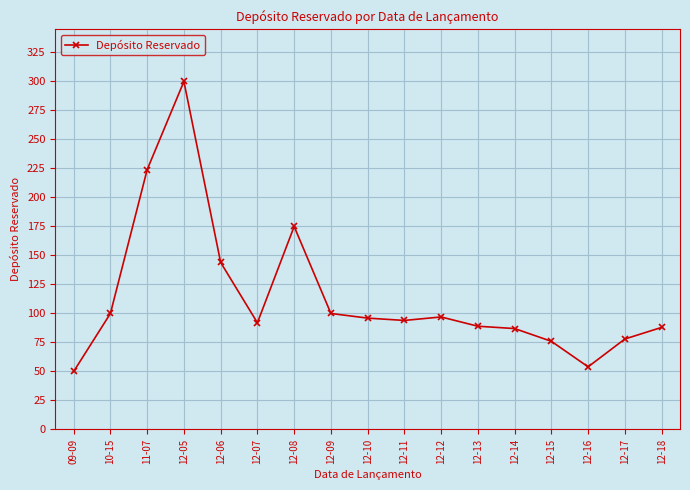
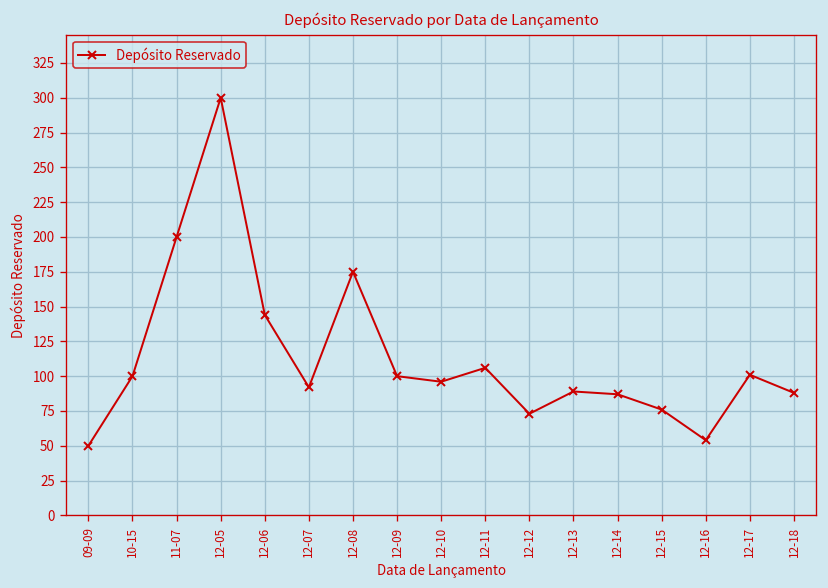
  {
    "09-09": 50,
    "10-15": 100,
-   "11-07": 224,
+   "11-07": 200,
    "12-05": 300,
    "12-06": 144,
    "12-07": 92,
    "12-08": 175,
    "12-09": 100,
    "12-10": 96,
-   "12-11": 94,
-   "12-12": 97,
+   "12-11": 106,
+   "12-12": 73,
    "12-13": 89,
    "12-14": 87,
    "12-15": 76,
    "12-16": 54,
-   "12-17": 78,
+   "12-17": 101,
    "12-18": 88
  }
